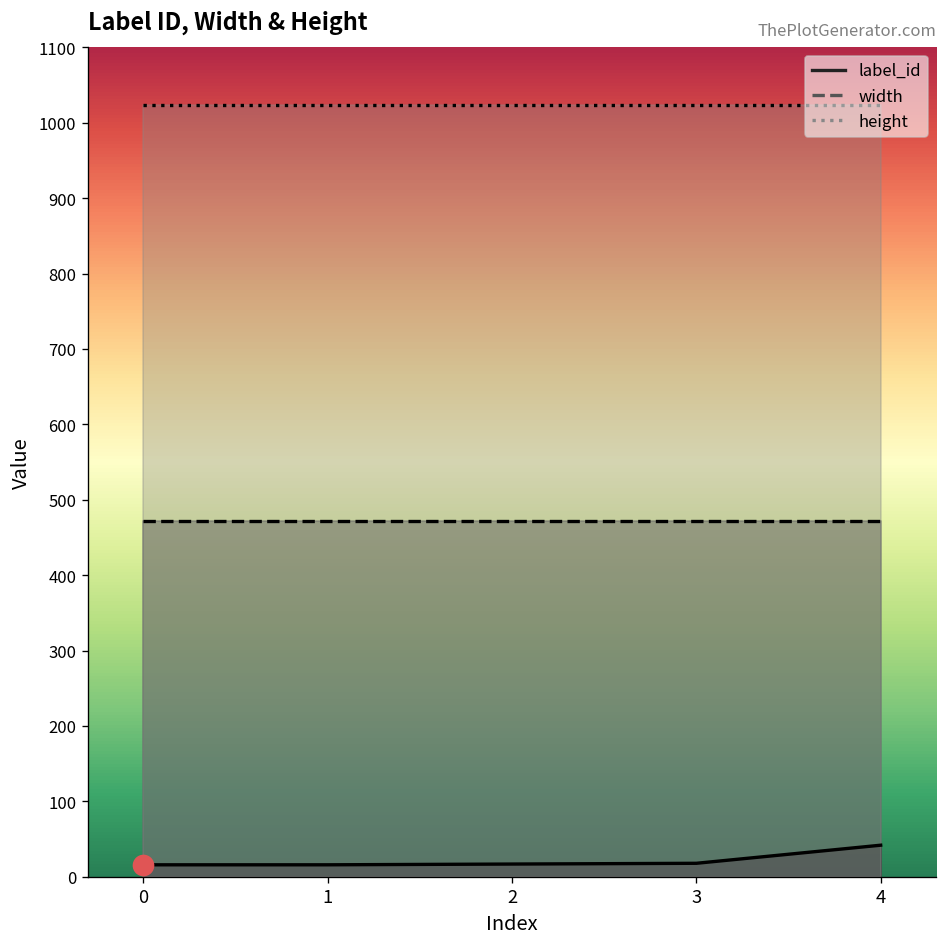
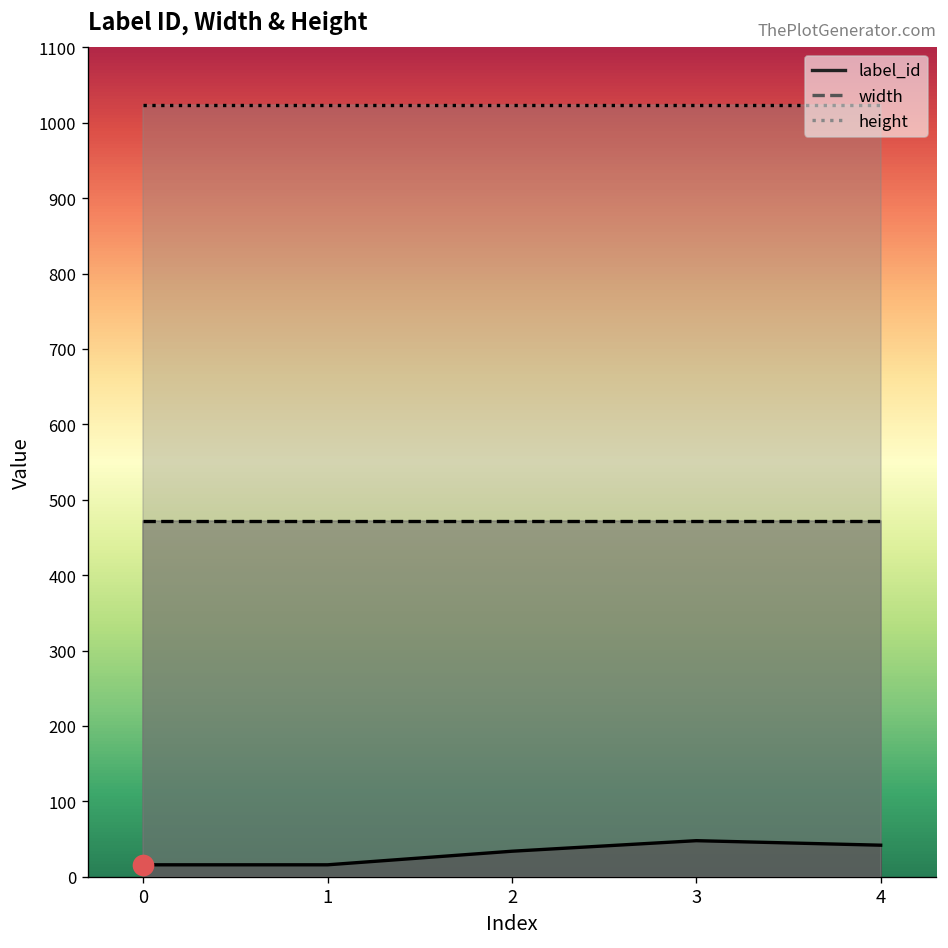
  {
    "label_id": {
      "1": 20,
-     "2": 20,
-     "3": 20,
+     "2": 30,
+     "3": 50,
      "4": 40
    },
    "width": {
      "0": 470,
      "1": 470,
      "2": 470,
      "3": 470,
      "4": 470
    },
    "height": {
      "0": 1020,
      "1": 1020,
      "2": 1020,
      "3": 1020
    }
  }
